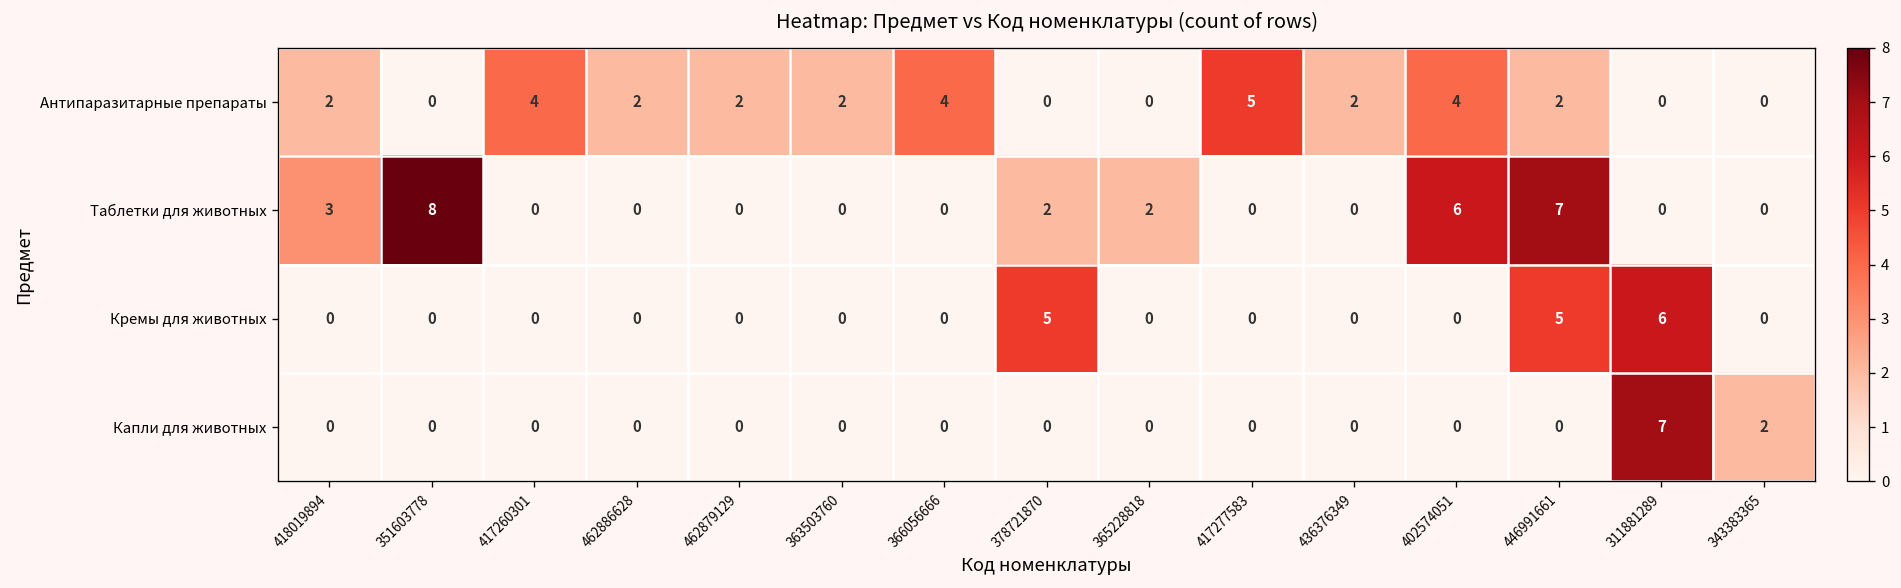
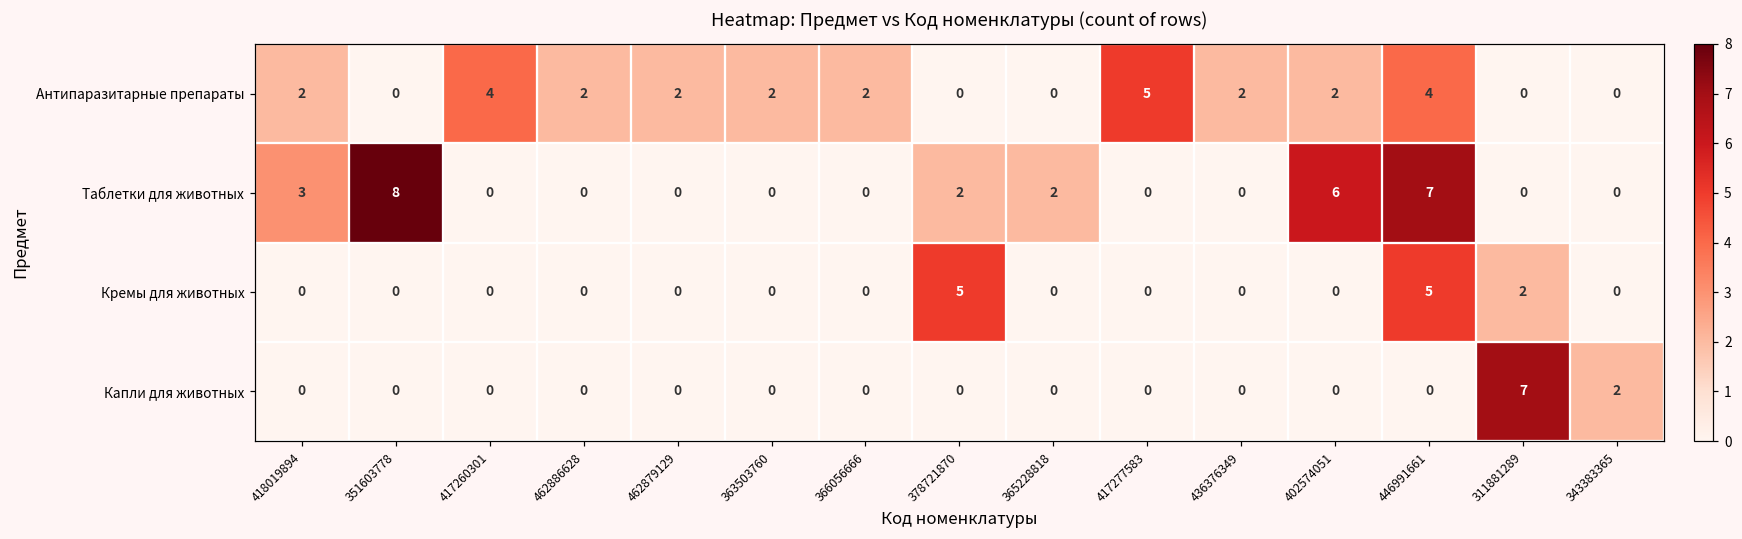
  {
    "Антипаразитарные препараты": {
      "418019894": 2,
      "351603778": 0,
      "417260301": 4,
      "462886628": 2,
      "462879129": 2,
      "363503760": 2,
-     "366056666": 4,
+     "366056666": 2,
      "378721870": 0,
      "365228818": 0,
      "417277583": 5,
      "436376349": 2,
-     "402574051": 4,
-     "446991661": 2,
+     "402574051": 2,
+     "446991661": 4,
      "311881289": 0,
      "343383365": 0
    },
    "Таблетки для животных": {
      "418019894": 3,
      "351603778": 8,
      "417260301": 0,
      "462886628": 0,
      "462879129": 0,
      "363503760": 0,
      "366056666": 0,
      "378721870": 2,
      "365228818": 2,
      "417277583": 0,
      "436376349": 0,
      "402574051": 6,
      "446991661": 7,
      "311881289": 0,
      "343383365": 0
    },
    "Кремы для животных": {
      "418019894": 0,
      "351603778": 0,
      "417260301": 0,
      "462886628": 0,
      "462879129": 0,
      "363503760": 0,
      "366056666": 0,
      "378721870": 5,
      "365228818": 0,
      "417277583": 0,
      "436376349": 0,
      "402574051": 0,
      "446991661": 5,
-     "311881289": 6,
+     "311881289": 2,
      "343383365": 0
    },
    "Капли для животных": {
      "418019894": 0,
      "351603778": 0,
      "417260301": 0,
      "462886628": 0,
      "462879129": 0,
      "363503760": 0,
      "366056666": 0,
      "378721870": 0,
      "365228818": 0,
      "417277583": 0,
      "436376349": 0,
      "402574051": 0,
      "446991661": 0,
      "311881289": 7,
      "343383365": 2
    }
  }
